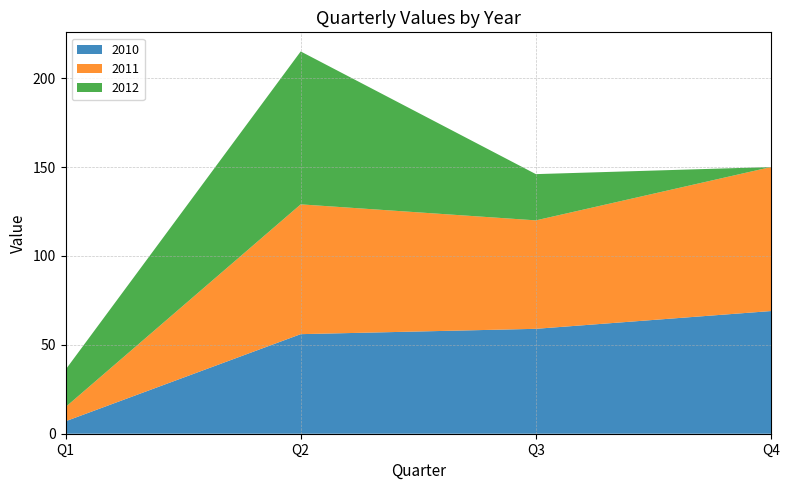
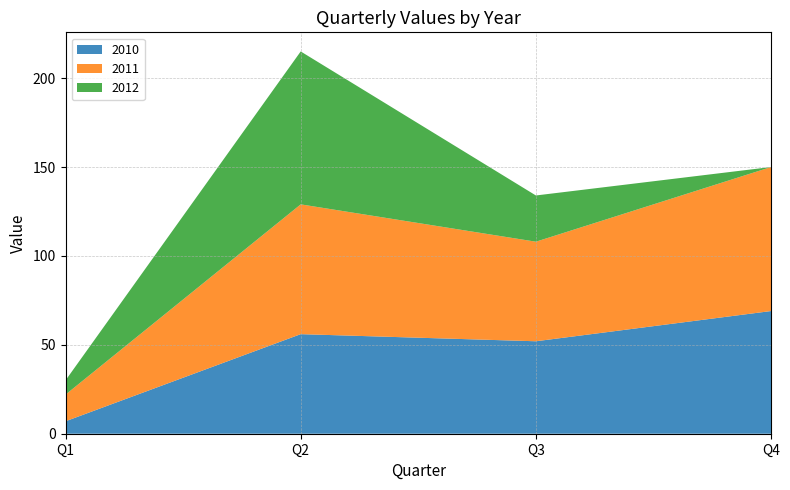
  {
    "2010": {
      "Q1": 7,
      "Q2": 56,
-     "Q3": 59,
+     "Q3": 52,
      "Q4": 69
    },
    "2011": {
-     "Q1": 8,
+     "Q1": 15,
      "Q2": 73,
-     "Q3": 61
+     "Q3": 56
    },
    "2012": {
-     "Q1": 21,
+     "Q1": 8,
      "Q2": 86,
      "Q3": 26
    }
  }
